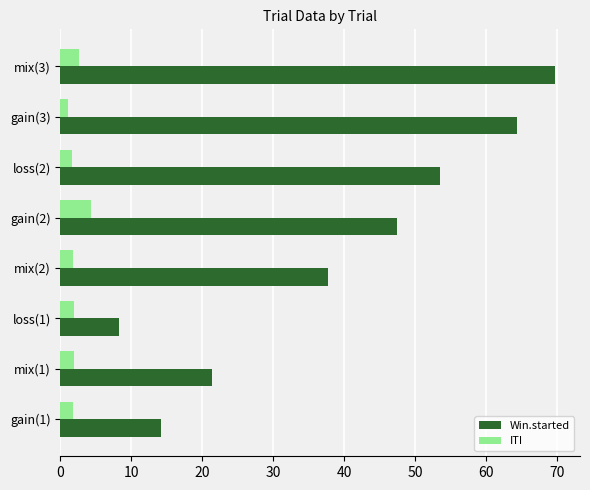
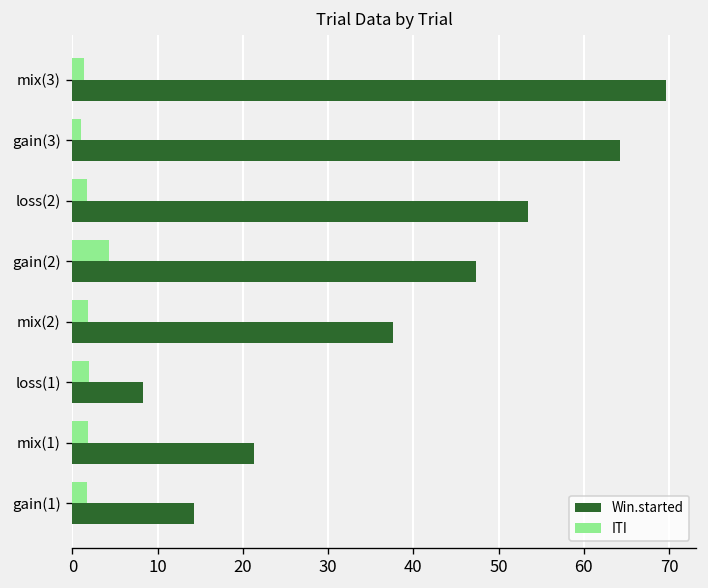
  {
    "Win.started": {
      "mix(3)": 70,
      "gain(3)": 64,
      "loss(2)": 53,
      "gain(2)": 47,
      "mix(2)": 38,
      "loss(1)": 8,
      "mix(1)": 21,
      "gain(1)": 14
    },
    "ITI": {
-     "mix(3)": 3,
+     "mix(3)": 1,
      "gain(3)": 1,
      "loss(2)": 2,
      "gain(2)": 4,
      "mix(2)": 2,
      "loss(1)": 2,
      "mix(1)": 2,
      "gain(1)": 2
    }
  }
